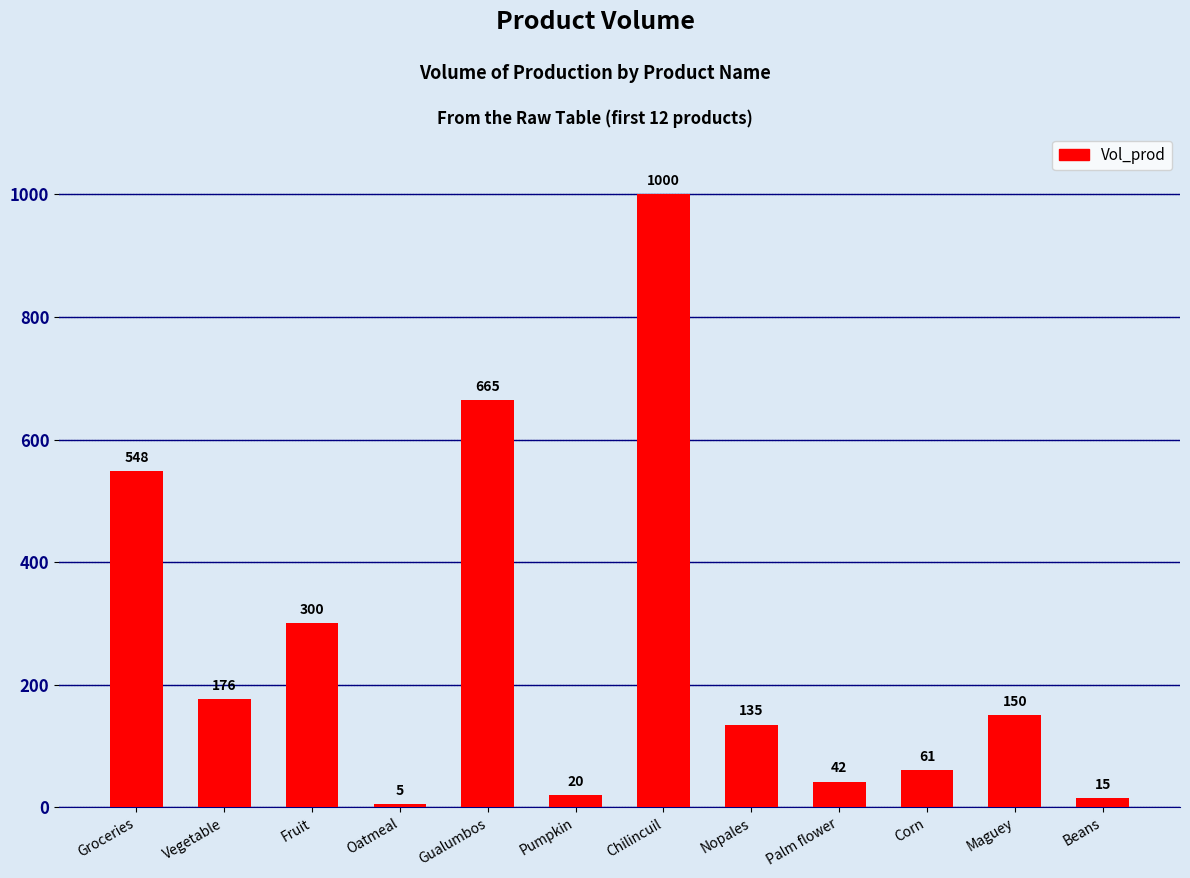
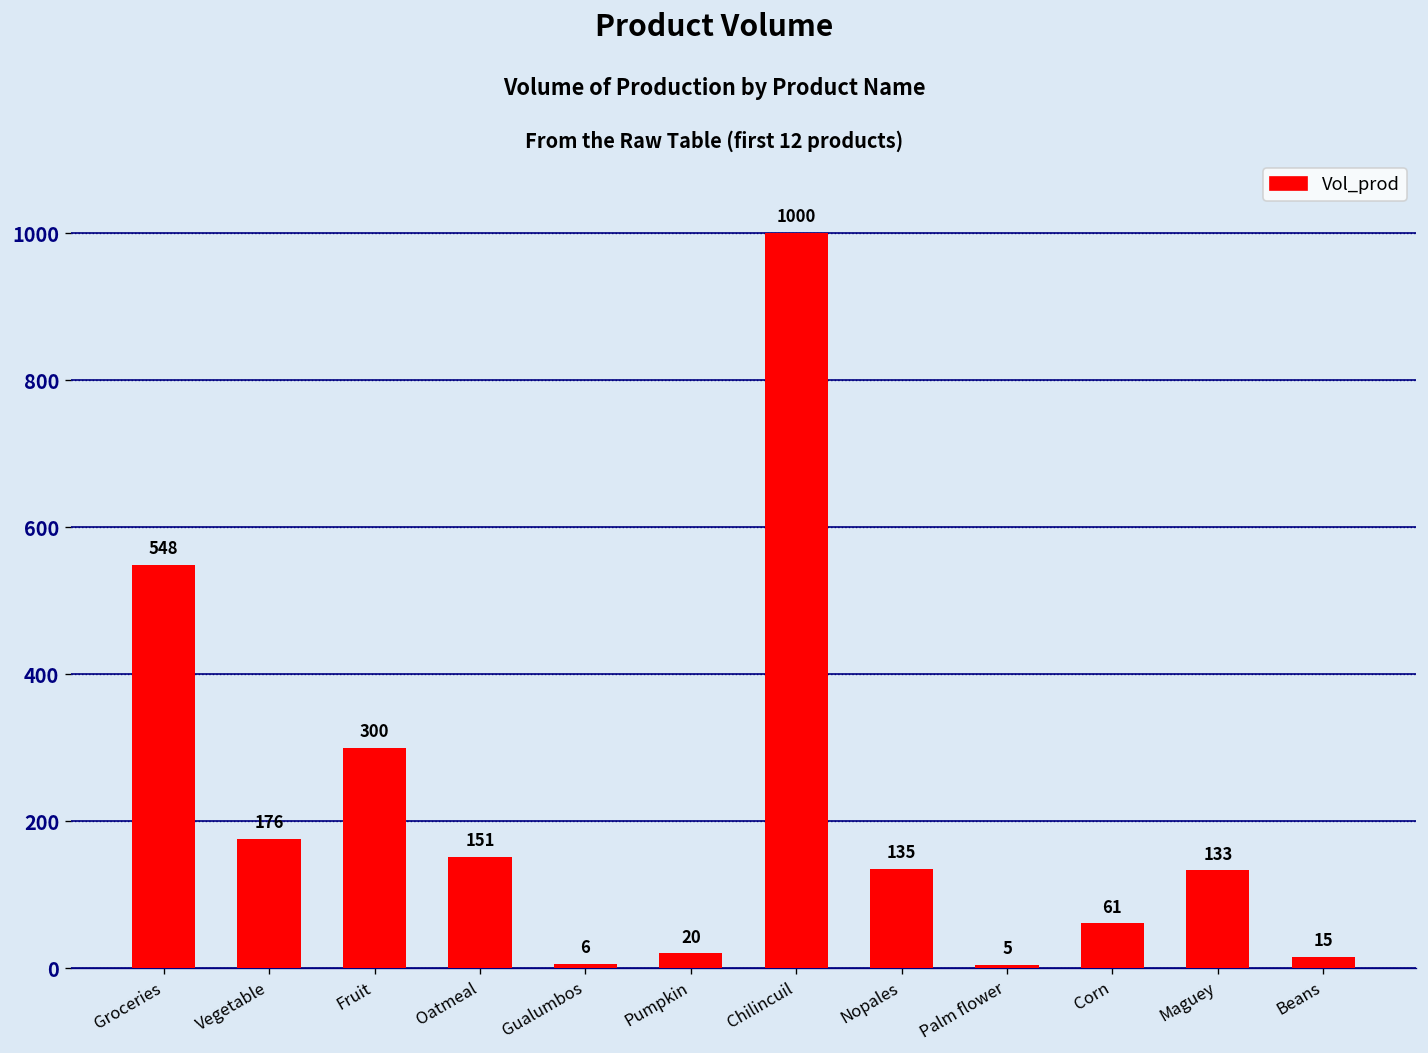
  {
    "Groceries": 548,
    "Vegetable": 176,
    "Fruit": 300,
-   "Oatmeal": 5,
-   "Gualumbos": 665,
+   "Oatmeal": 151,
+   "Gualumbos": 6,
    "Pumpkin": 20,
    "Chilincuil": 1000,
    "Nopales": 135,
-   "Palm flower": 42,
+   "Palm flower": 5,
    "Corn": 61,
-   "Maguey": 150,
+   "Maguey": 133,
    "Beans": 15
  }
